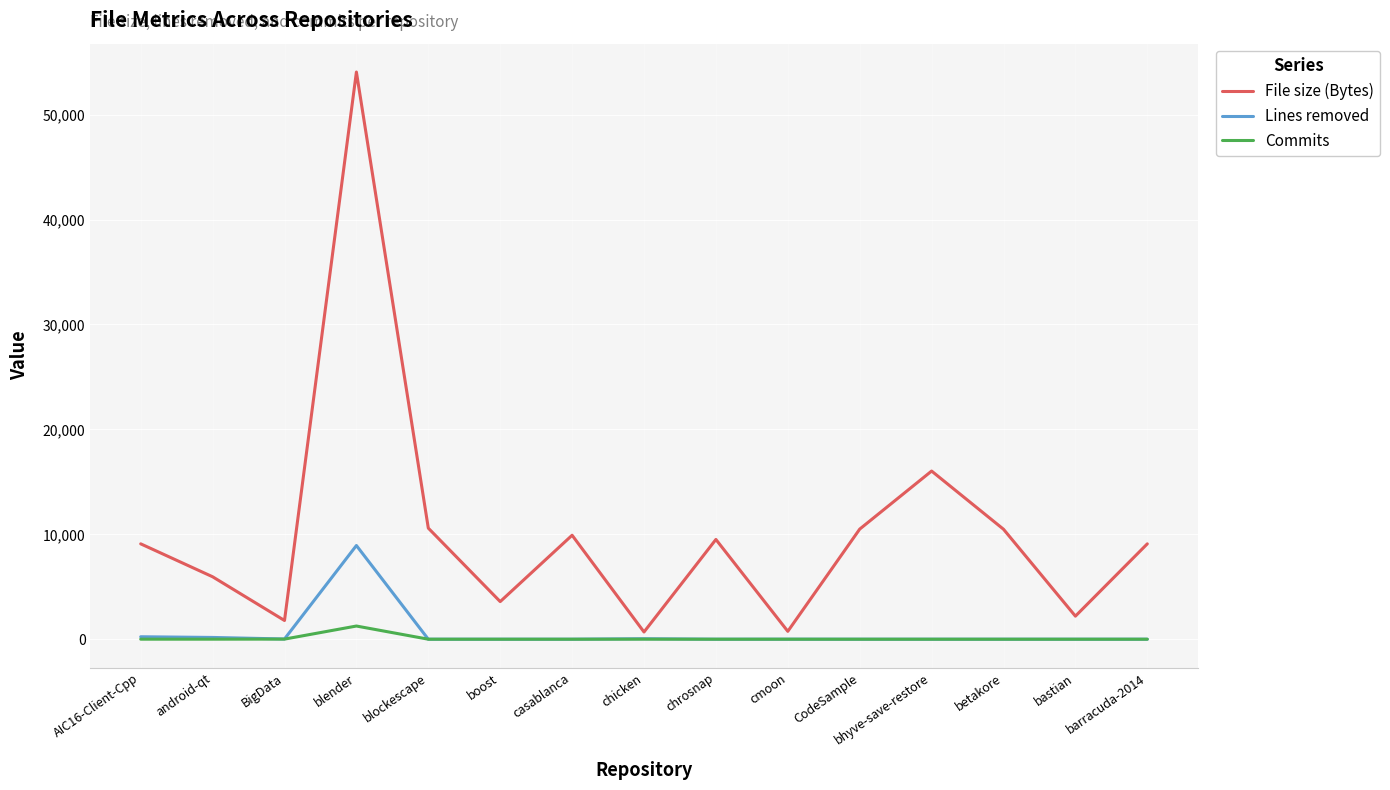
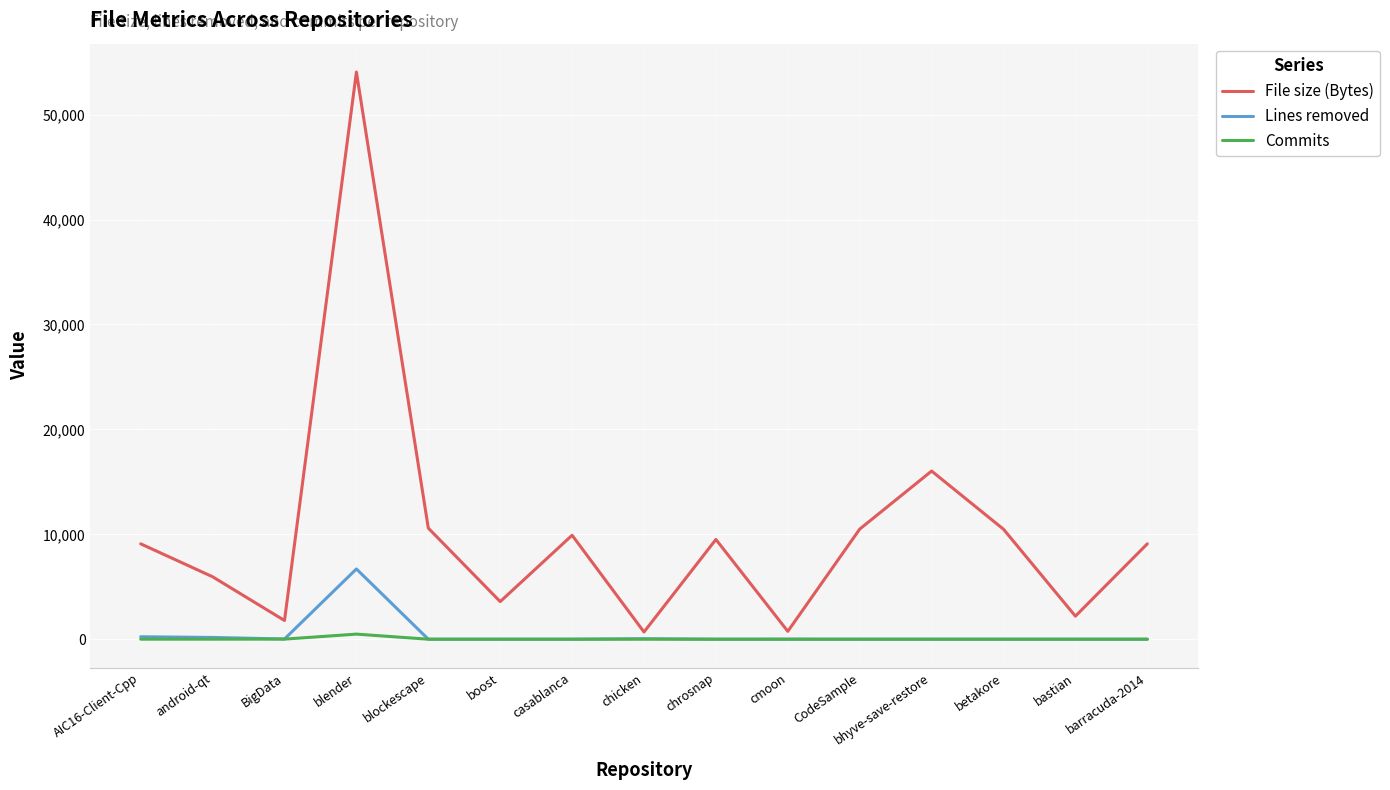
  {
    "File size (Bytes)": {
      "AIC16-Client-Cpp": "9,100",
      "android-qt": "6,000",
      "BigData": "1,800",
      "blender": "54,100",
      "blockescape": "10,600",
      "boost": "3,600",
      "casablanca": "9,900",
      "chicken": "700",
      "chrosnap": "9,500",
      "cmoon": "800",
      "CodeSample": "10,500",
      "bhyve-save-restore": "16,000",
      "betakore": "10,500",
      "bastian": "2,200",
      "barracuda-2014": "9,100"
    },
    "Lines removed": {
-     "blender": "8,900"
+     "blender": "6,700"
    },
    "Commits": {
-     "blender": "1,300"
+     "blender": "500"
    }
  }
